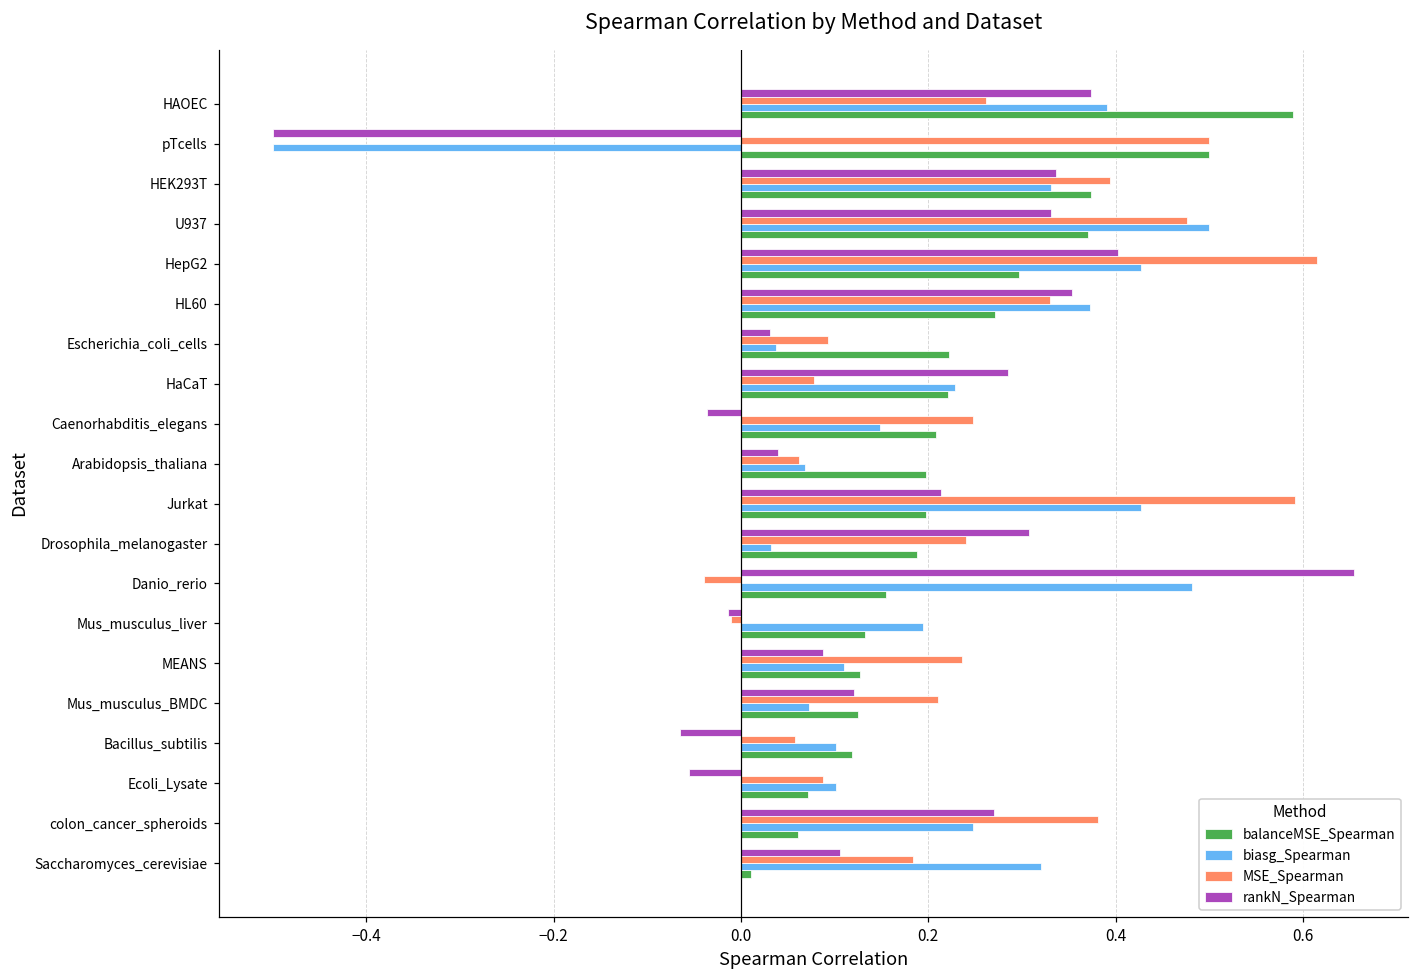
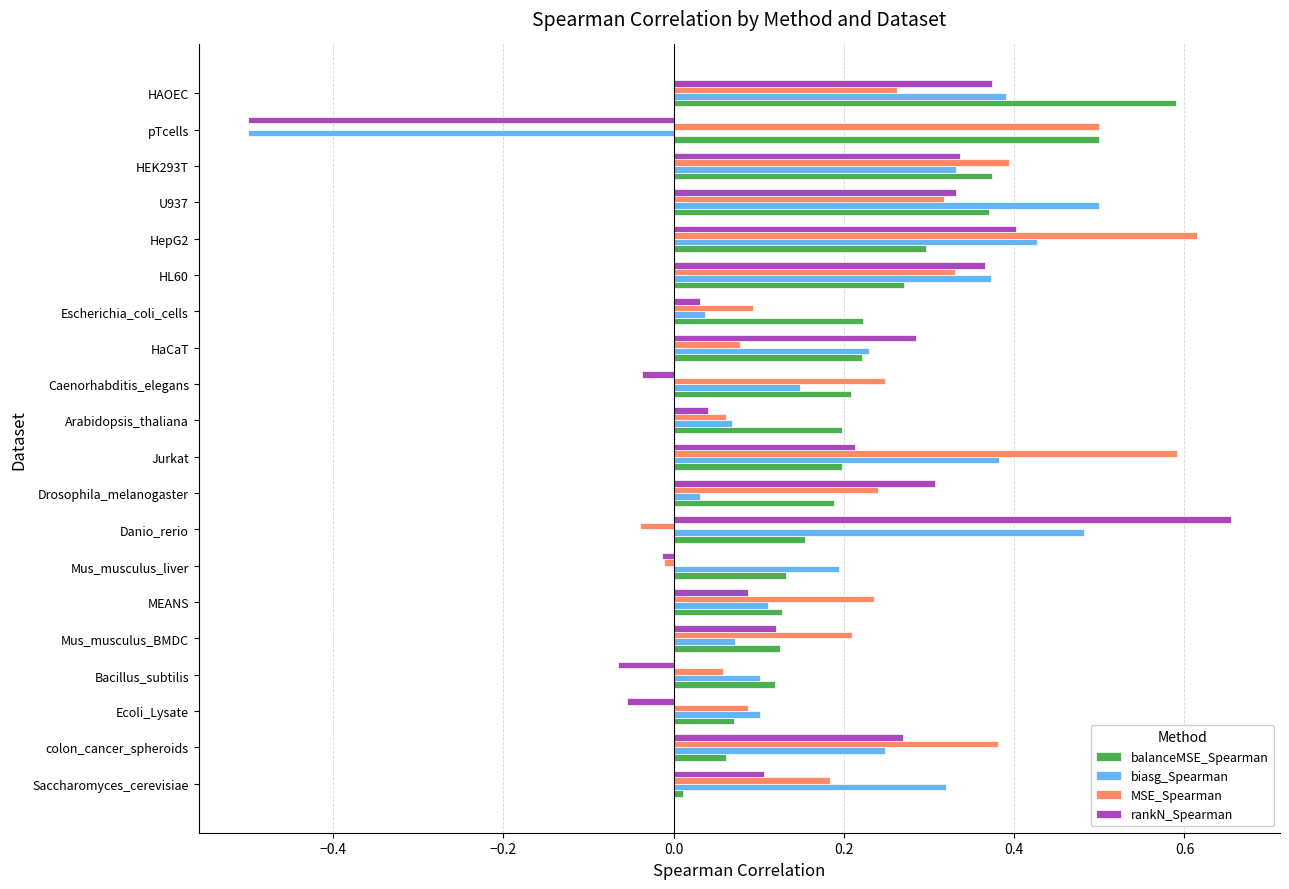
  {
    "balanceMSE_Spearman": {
      "HAOEC": 0.59,
      "pTcells": 0.50,
      "HEK293T": 0.37,
      "U937": 0.37,
      "HepG2": 0.30,
      "HL60": 0.27,
      "Escherichia_coli_cells": 0.22,
      "HaCaT": 0.22,
      "Caenorhabditis_elegans": 0.21,
      "Arabidopsis_thaliana": 0.20,
      "Jurkat": 0.20,
      "Drosophila_melanogaster": 0.19,
      "Danio_rerio": 0.15,
      "Mus_musculus_liver": 0.13,
      "MEANS": 0.13,
      "Mus_musculus_BMDC": 0.13,
      "Bacillus_subtilis": 0.12,
      "Ecoli_Lysate": 0.07,
      "colon_cancer_spheroids": 0.06,
      "Saccharomyces_cerevisiae": 0.01
    },
    "biasg_Spearman": {
      "HAOEC": 0.39,
      "pTcells": -0.50,
      "HEK293T": 0.33,
      "U937": 0.50,
      "HepG2": 0.43,
      "HL60": 0.37,
      "Escherichia_coli_cells": 0.04,
      "HaCaT": 0.23,
      "Caenorhabditis_elegans": 0.15,
      "Arabidopsis_thaliana": 0.07,
-     "Jurkat": 0.43,
+     "Jurkat": 0.38,
      "Drosophila_melanogaster": 0.03,
      "Danio_rerio": 0.48,
      "Mus_musculus_liver": 0.19,
      "MEANS": 0.11,
      "Mus_musculus_BMDC": 0.07,
      "Bacillus_subtilis": 0.10,
      "Ecoli_Lysate": 0.10,
      "colon_cancer_spheroids": 0.25,
      "Saccharomyces_cerevisiae": 0.32
    },
    "MSE_Spearman": {
      "HAOEC": 0.26,
      "pTcells": 0.50,
      "HEK293T": 0.39,
-     "U937": 0.48,
+     "U937": 0.32,
      "HepG2": 0.61,
      "HL60": 0.33,
      "Escherichia_coli_cells": 0.09,
      "HaCaT": 0.08,
      "Caenorhabditis_elegans": 0.25,
      "Arabidopsis_thaliana": 0.06,
      "Jurkat": 0.59,
      "Drosophila_melanogaster": 0.24,
      "Danio_rerio": -0.04,
      "Mus_musculus_liver": -0.01,
      "MEANS": 0.24,
      "Mus_musculus_BMDC": 0.21,
      "Bacillus_subtilis": 0.06,
      "Ecoli_Lysate": 0.09,
      "colon_cancer_spheroids": 0.38,
      "Saccharomyces_cerevisiae": 0.18
    },
    "rankN_Spearman": {
      "HAOEC": 0.37,
      "pTcells": -0.50,
      "HEK293T": 0.34,
      "U937": 0.33,
      "HepG2": 0.40,
-     "HL60": 0.35,
+     "HL60": 0.37,
      "Escherichia_coli_cells": 0.03,
      "HaCaT": 0.29,
      "Caenorhabditis_elegans": -0.04,
      "Arabidopsis_thaliana": 0.04,
      "Jurkat": 0.21,
      "Drosophila_melanogaster": 0.31,
      "Danio_rerio": 0.65,
      "Mus_musculus_liver": -0.01,
      "MEANS": 0.09,
      "Mus_musculus_BMDC": 0.12,
      "Bacillus_subtilis": -0.06,
      "Ecoli_Lysate": -0.05,
      "colon_cancer_spheroids": 0.27,
      "Saccharomyces_cerevisiae": 0.11
    }
  }
